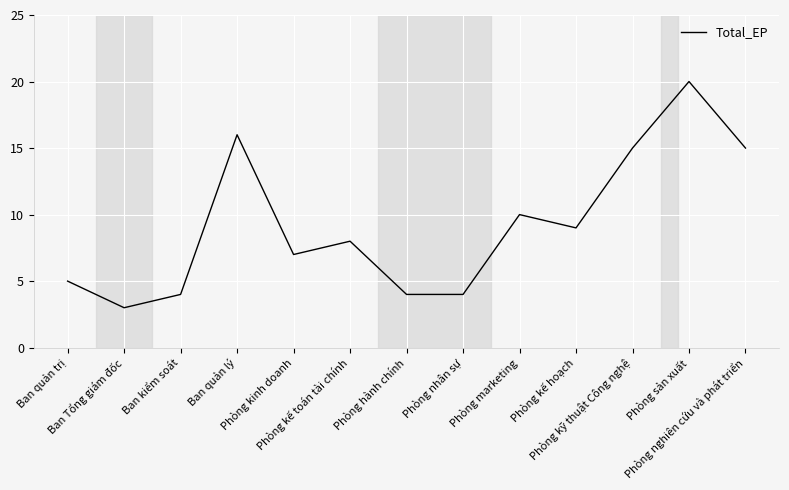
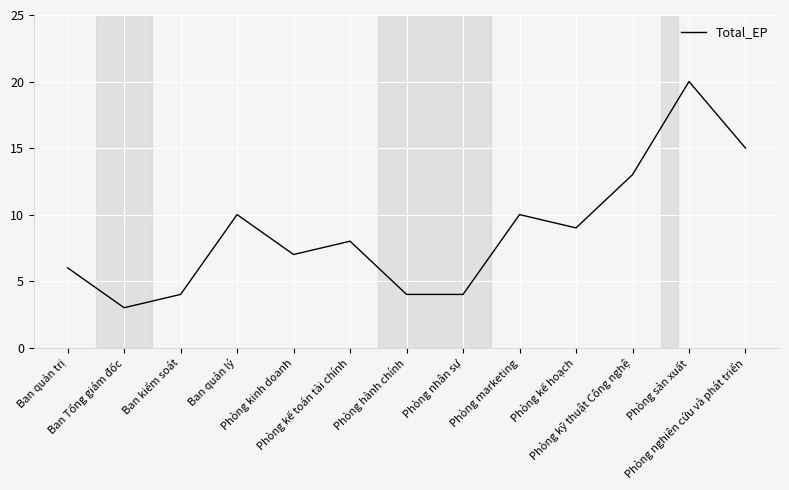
  {
-   "Ban quản trị": 5,
+   "Ban quản trị": 6,
    "Ban Tổng giám đốc": 3,
    "Ban kiểm soát": 4,
-   "Ban quản lý": 16,
+   "Ban quản lý": 10,
    "Phòng kinh doanh": 7,
    "Phòng kế toán tài chính": 8,
    "Phòng hành chính": 4,
    "Phòng nhân sự": 4,
    "Phòng marketing": 10,
    "Phòng kế hoạch": 9,
-   "Phòng kỹ thuật Công nghệ": 15,
+   "Phòng kỹ thuật Công nghệ": 13,
    "Phòng sản xuất": 20,
    "Phòng nghiên cứu và phát triển": 15
  }
